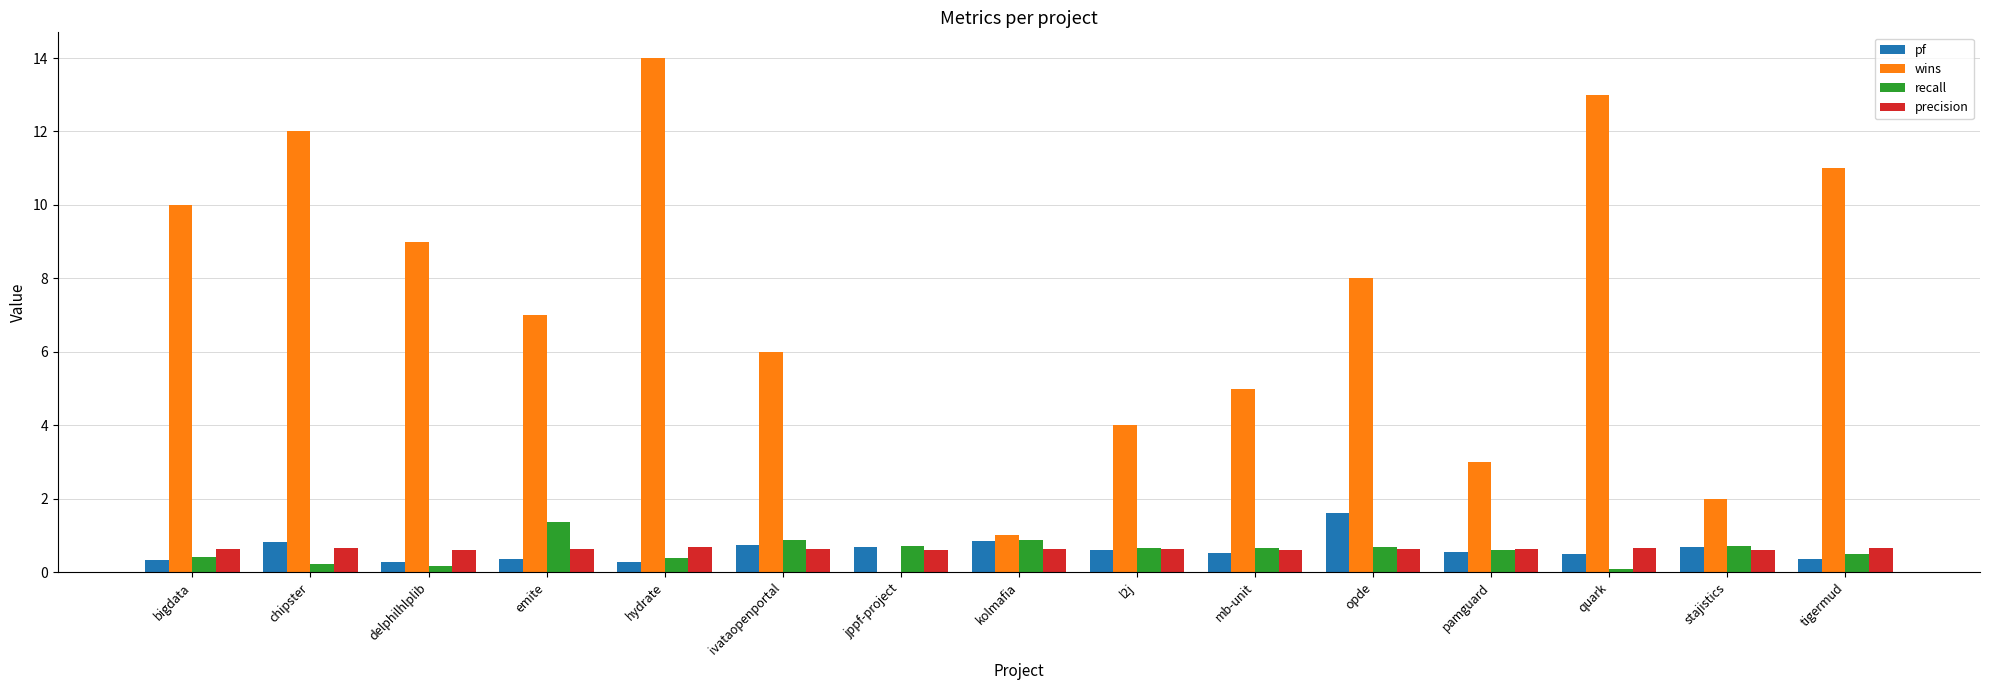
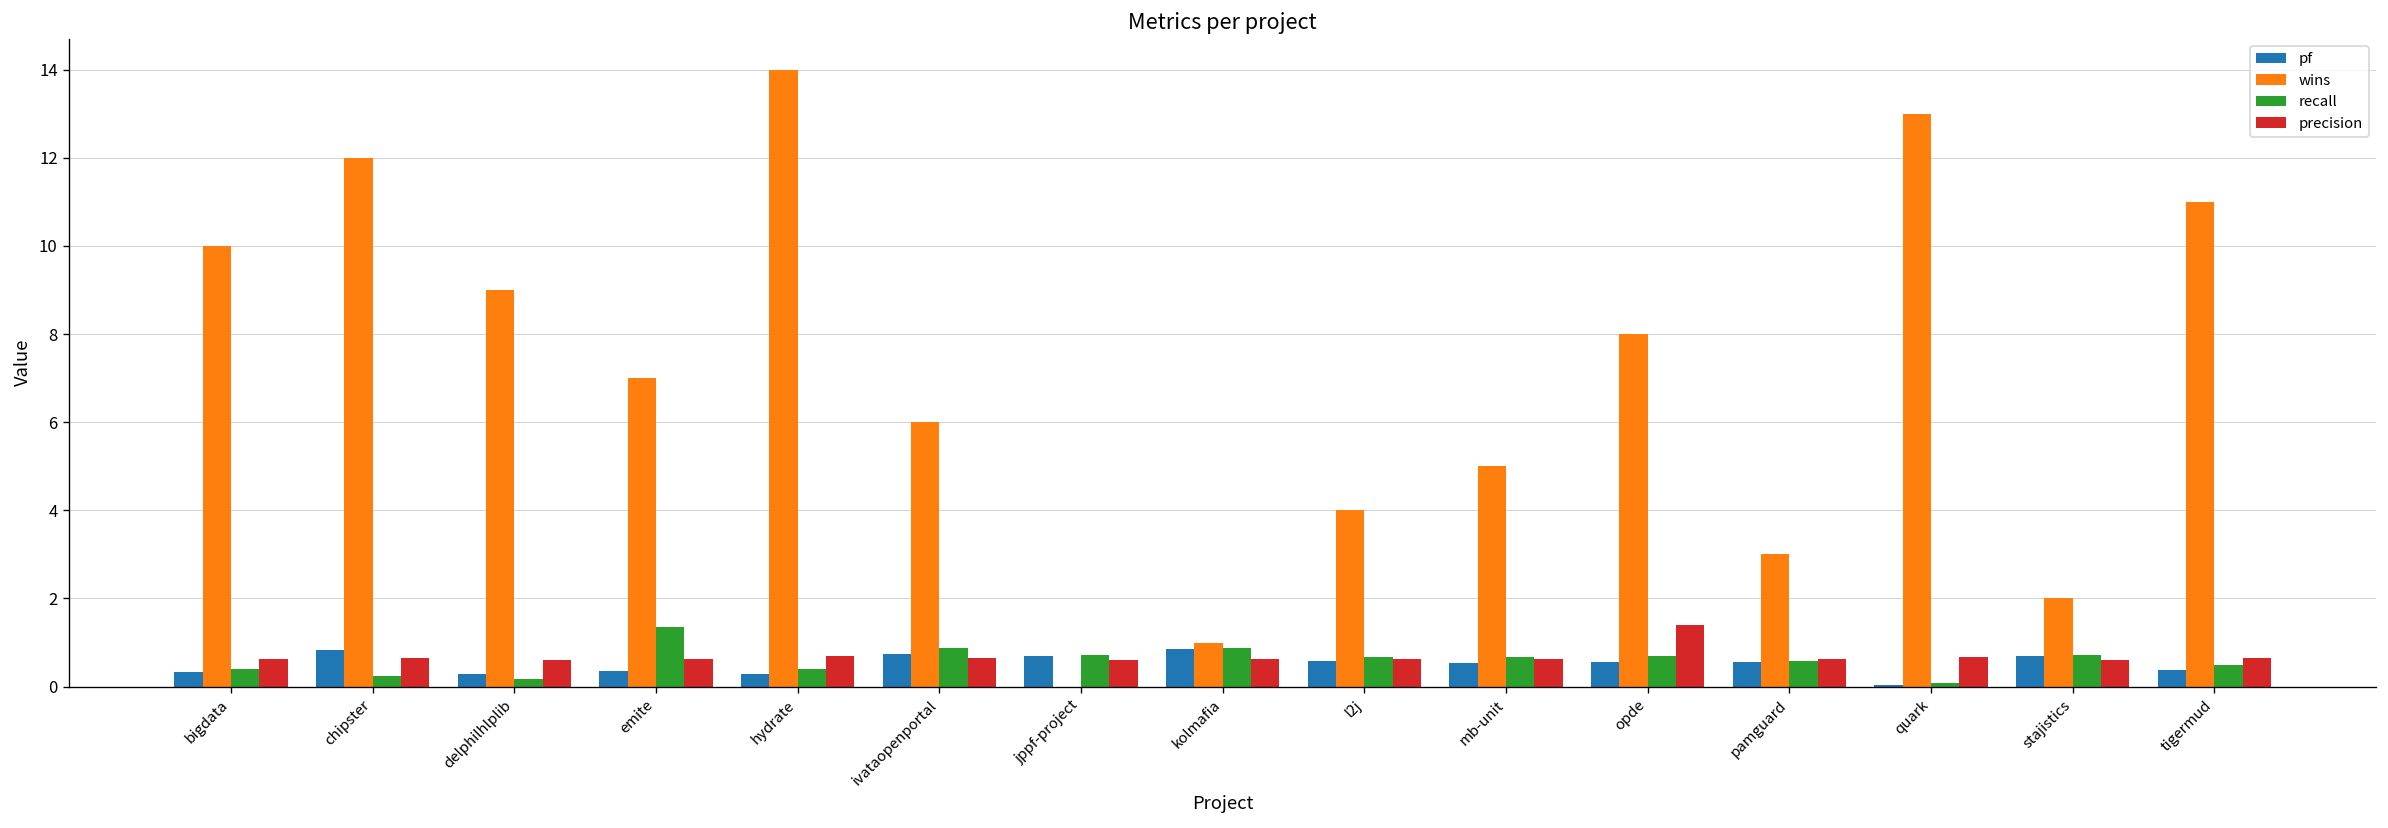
  {
    "pf": {
      "bigdata": 0.3,
      "chipster": 0.8,
      "delphilhlplib": 0.3,
      "emite": 0.4,
      "hydrate": 0.3,
      "ivataopenportal": 0.7,
      "jppf-project": 0.7,
      "kolmafia": 0.9,
      "l2j": 0.6,
      "mb-unit": 0.5,
-     "opde": 1.6,
+     "opde": 0.6,
      "pamguard": 0.6,
-     "quark": 0.5,
+     "quark": 0.0,
      "stajistics": 0.7,
      "tigermud": 0.4
    },
    "wins": {
      "bigdata": 10.0,
      "chipster": 12.0,
      "delphilhlplib": 9.0,
      "emite": 7.0,
      "hydrate": 14.0,
      "ivataopenportal": 6.0,
      "jppf-project": 0.0,
      "kolmafia": 1.0,
      "l2j": 4.0,
      "mb-unit": 5.0,
      "opde": 8.0,
      "pamguard": 3.0,
      "quark": 13.0,
      "stajistics": 2.0,
      "tigermud": 11.0
    },
    "recall": {
      "bigdata": 0.4,
      "chipster": 0.2,
      "delphilhlplib": 0.2,
      "emite": 1.4,
      "hydrate": 0.4,
      "ivataopenportal": 0.9,
      "jppf-project": 0.7,
      "kolmafia": 0.9,
      "l2j": 0.7,
      "mb-unit": 0.7,
      "opde": 0.7,
      "pamguard": 0.6,
      "quark": 0.1,
      "stajistics": 0.7,
      "tigermud": 0.5
    },
    "precision": {
      "bigdata": 0.6,
      "chipster": 0.7,
      "delphilhlplib": 0.6,
      "emite": 0.6,
      "hydrate": 0.7,
      "ivataopenportal": 0.6,
      "jppf-project": 0.6,
      "kolmafia": 0.6,
      "l2j": 0.6,
      "mb-unit": 0.6,
-     "opde": 0.6,
+     "opde": 1.4,
      "pamguard": 0.6,
      "quark": 0.7,
      "stajistics": 0.6,
      "tigermud": 0.6
    }
  }
